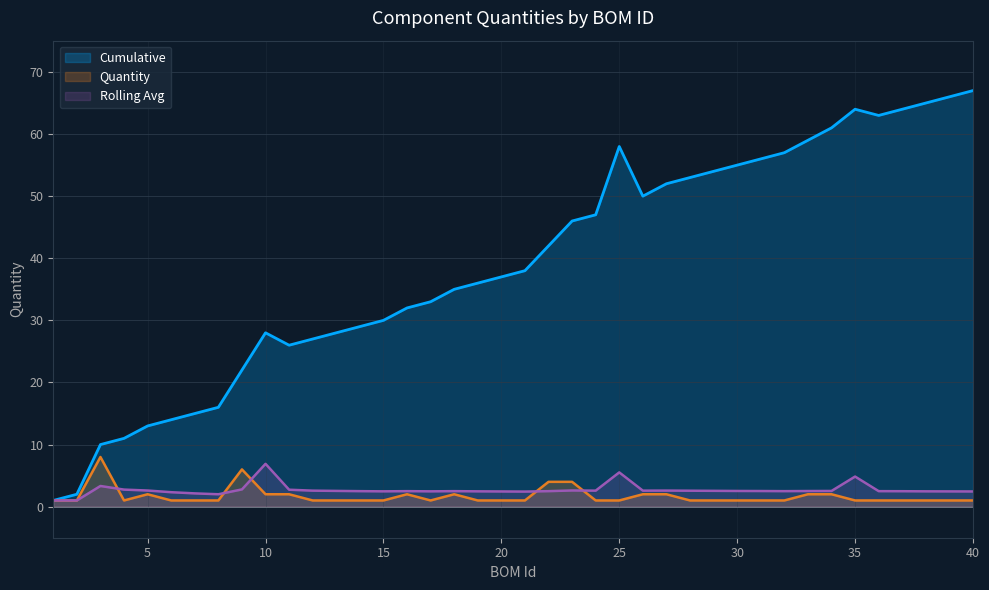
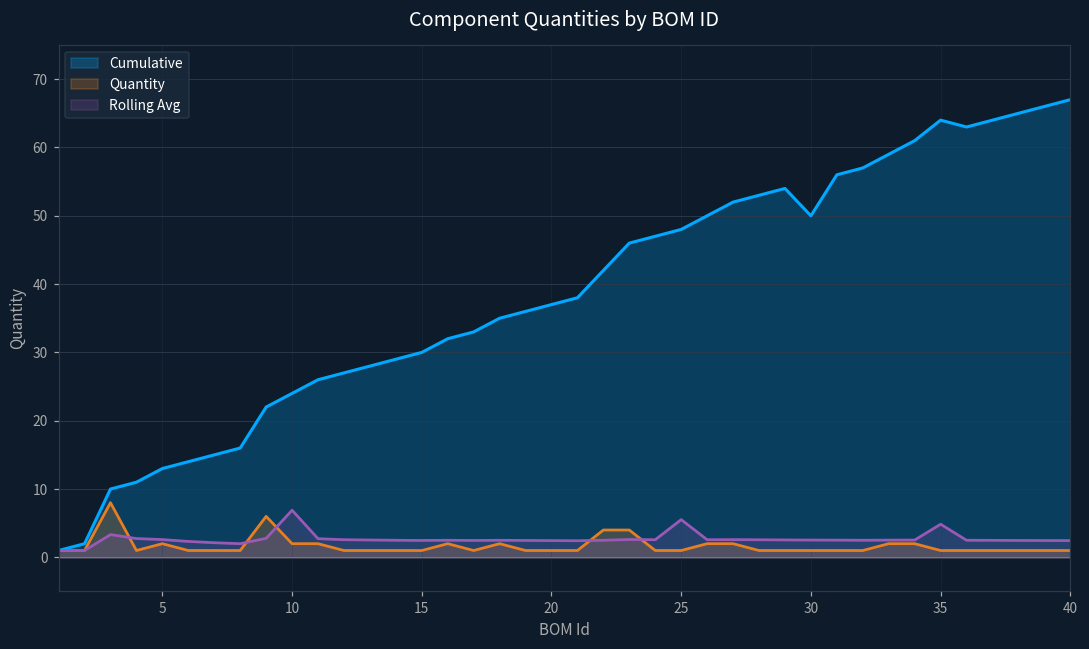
  {
    "Cumulative": {
      "5": 13,
-     "10": 28,
+     "10": 24,
      "15": 30,
      "20": 37,
-     "25": 58,
-     "30": 55,
+     "25": 48,
+     "30": 50,
      "35": 64,
      "40": 67
    },
    "Quantity": {
      "5": 2,
      "10": 2,
      "15": 1,
      "20": 1,
      "25": 1,
      "30": 1,
      "35": 1,
      "40": 1
    },
    "Rolling Avg": {
      "5": 3,
      "10": 7,
      "15": 2,
      "20": 2,
      "25": 6,
      "30": 3,
      "35": 5,
      "40": 2
    }
  }
